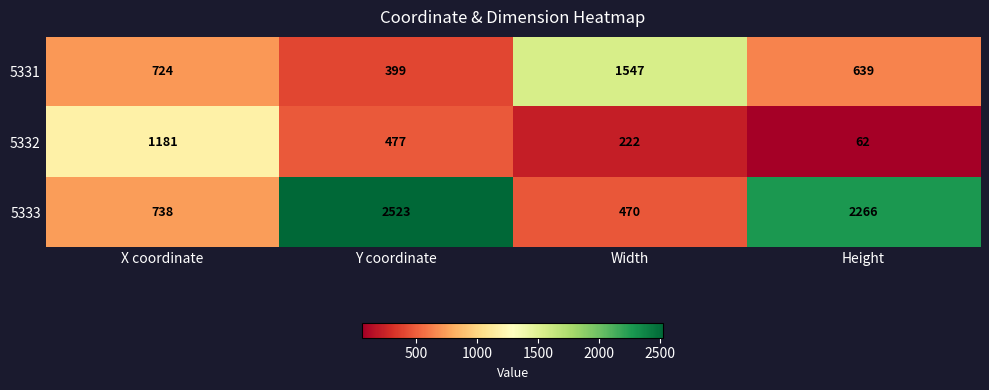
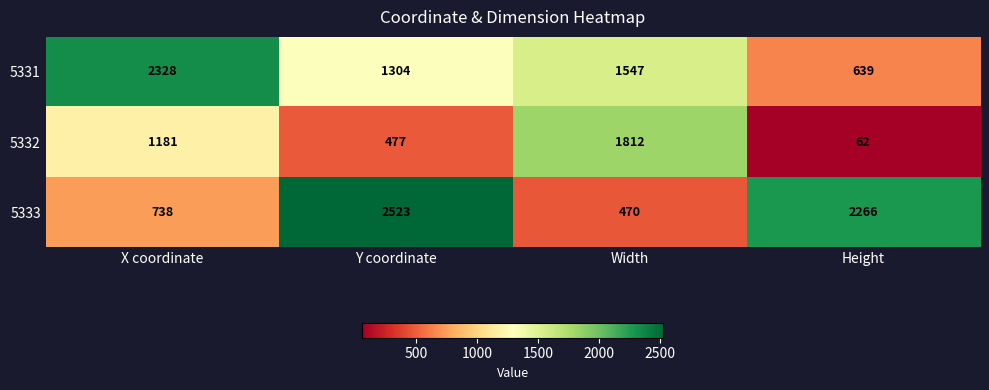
  {
    "5331": {
-     "X coordinate": 724,
-     "Y coordinate": 399,
+     "X coordinate": 2328,
+     "Y coordinate": 1304,
      "Width": 1547,
      "Height": 639
    },
    "5332": {
      "X coordinate": 1181,
      "Y coordinate": 477,
-     "Width": 222,
+     "Width": 1812,
      "Height": 62
    },
    "5333": {
      "X coordinate": 738,
      "Y coordinate": 2523,
      "Width": 470,
      "Height": 2266
    }
  }
